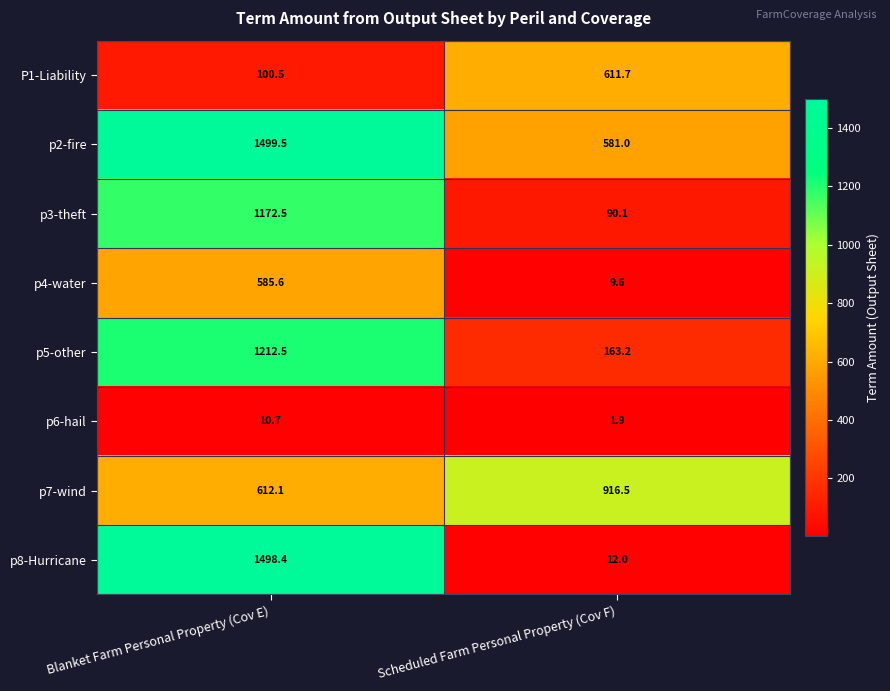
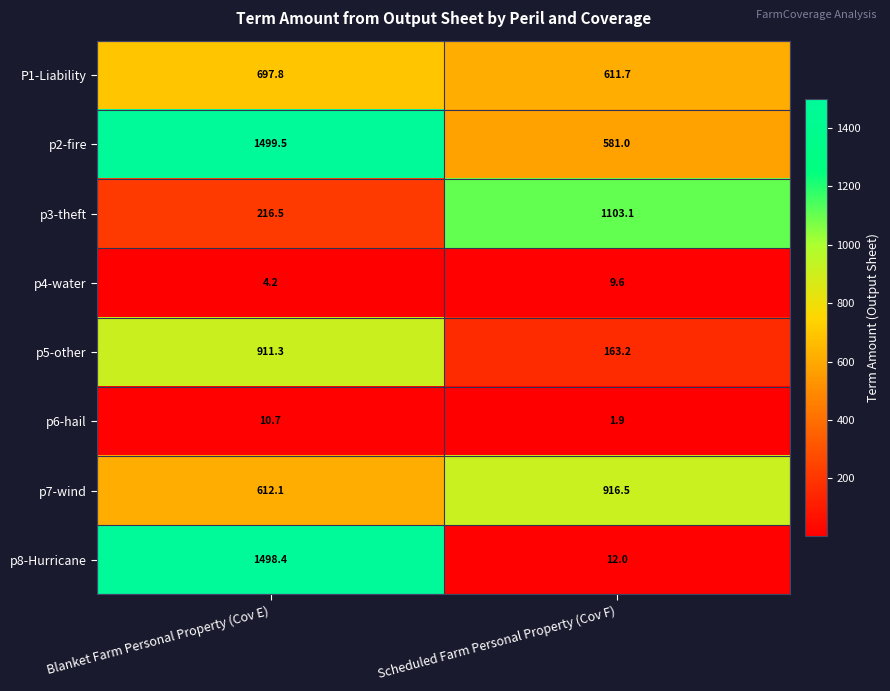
  {
    "P1-Liability": {
-     "Blanket Farm Personal Property (Cov E)": 100.5,
+     "Blanket Farm Personal Property (Cov E)": 697.8,
      "Scheduled Farm Personal Property (Cov F)": 611.7
    },
    "p2-fire": {
      "Blanket Farm Personal Property (Cov E)": 1499.5,
      "Scheduled Farm Personal Property (Cov F)": 581.0
    },
    "p3-theft": {
-     "Blanket Farm Personal Property (Cov E)": 1172.5,
-     "Scheduled Farm Personal Property (Cov F)": 90.1
+     "Blanket Farm Personal Property (Cov E)": 216.5,
+     "Scheduled Farm Personal Property (Cov F)": 1103.1
    },
    "p4-water": {
-     "Blanket Farm Personal Property (Cov E)": 585.6,
+     "Blanket Farm Personal Property (Cov E)": 4.2,
      "Scheduled Farm Personal Property (Cov F)": 9.6
    },
    "p5-other": {
-     "Blanket Farm Personal Property (Cov E)": 1212.5,
+     "Blanket Farm Personal Property (Cov E)": 911.3,
      "Scheduled Farm Personal Property (Cov F)": 163.2
    },
    "p6-hail": {
      "Blanket Farm Personal Property (Cov E)": 10.7,
      "Scheduled Farm Personal Property (Cov F)": 1.9
    },
    "p7-wind": {
      "Blanket Farm Personal Property (Cov E)": 612.1,
      "Scheduled Farm Personal Property (Cov F)": 916.5
    },
    "p8-Hurricane": {
      "Blanket Farm Personal Property (Cov E)": 1498.4,
      "Scheduled Farm Personal Property (Cov F)": 12.0
    }
  }
